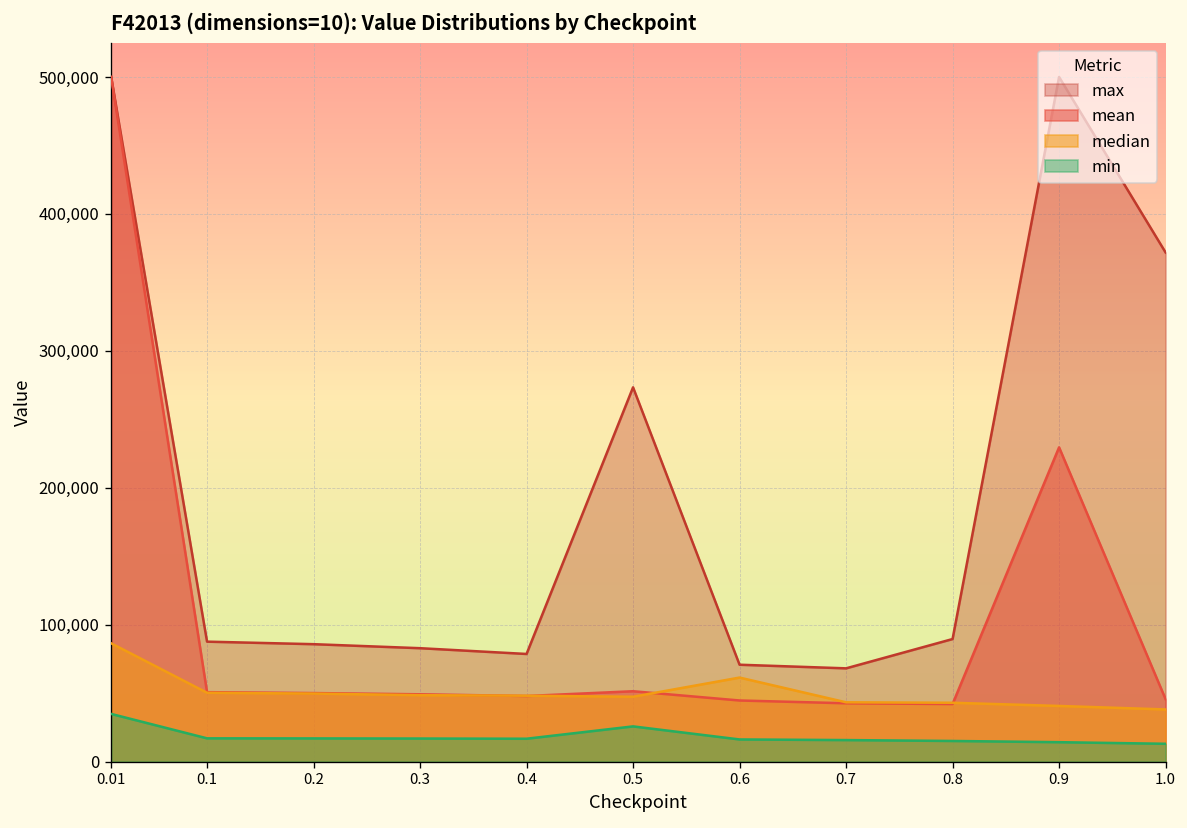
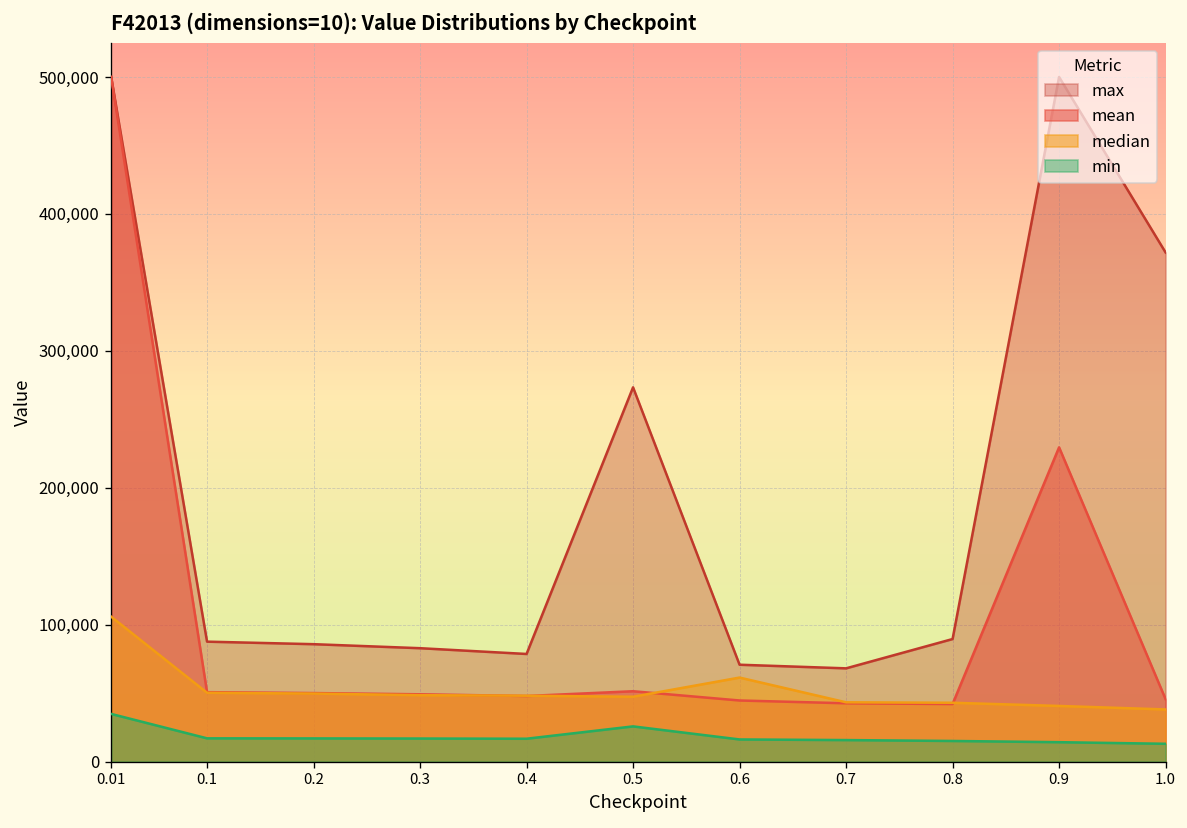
  {
    "median": {
-     "0.01": "86,000",
+     "0.01": "106,000",
      "0.5": "47,000",
      "0.6": "61,000",
      "0.9": "41,000",
      "1.0": "38,000"
    },
    "min": {
      "0.01": "35,000",
      "0.1": "17,000",
      "0.2": "17,000",
      "0.3": "17,000",
      "0.4": "17,000",
      "0.5": "26,000",
      "0.6": "16,000",
      "0.7": "16,000",
      "0.8": "15,000",
      "0.9": "14,000",
      "1.0": "13,000"
    }
  }
